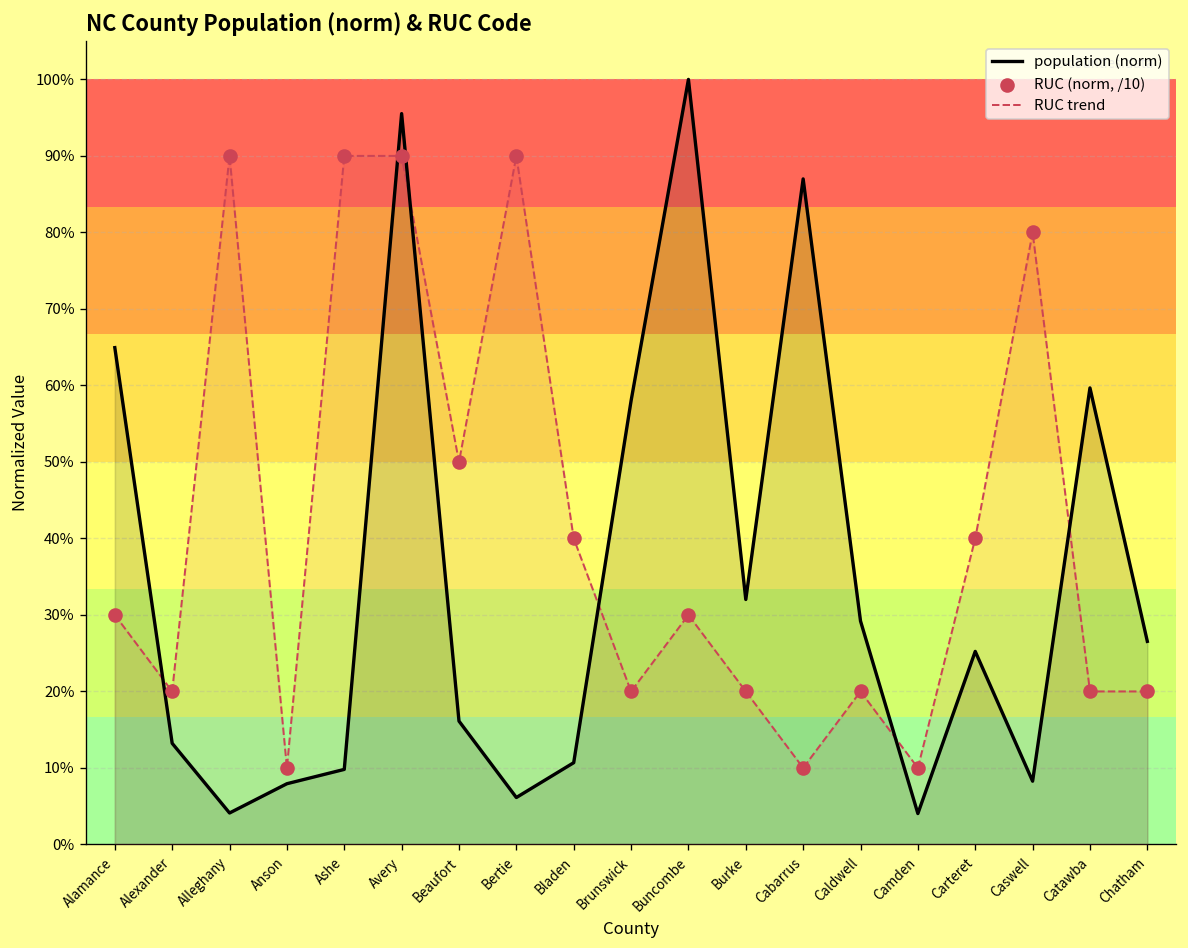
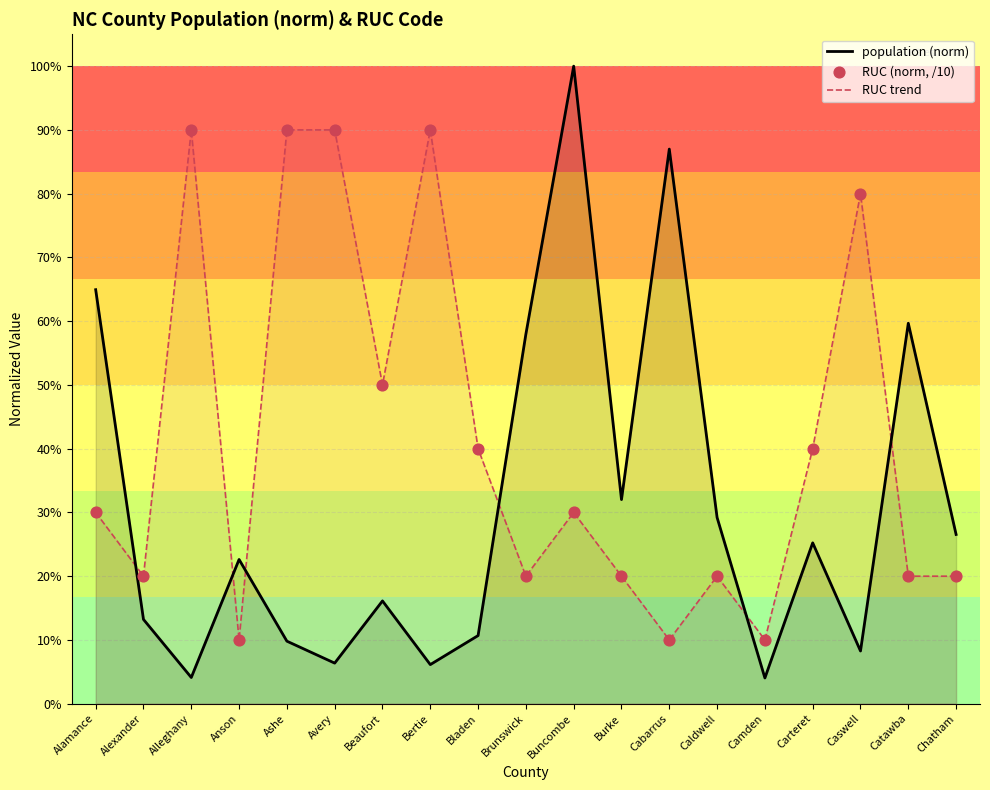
  {
    "population (norm)": {
      "Alamance": "65%",
      "Alexander": "13%",
      "Alleghany": "4%",
-     "Anson": "8%",
+     "Anson": "23%",
      "Ashe": "10%",
-     "Avery": "96%",
+     "Avery": "6%",
      "Beaufort": "16%",
      "Bertie": "6%",
      "Bladen": "11%",
      "Brunswick": "58%",
      "Buncombe": "100%",
      "Burke": "32%",
      "Cabarrus": "87%",
      "Caldwell": "29%",
      "Camden": "4%",
      "Carteret": "25%",
      "Caswell": "8%",
      "Catawba": "60%",
      "Chatham": "27%"
    },
    "RUC (norm, /10)": {
      "Alamance": "30%",
      "Alexander": "20%",
      "Alleghany": "90%",
      "Anson": "10%",
      "Ashe": "90%",
      "Avery": "90%",
      "Beaufort": "50%",
      "Bertie": "90%",
      "Bladen": "40%",
      "Brunswick": "20%",
      "Buncombe": "30%",
      "Burke": "20%",
      "Cabarrus": "10%",
      "Caldwell": "20%",
      "Camden": "10%",
      "Carteret": "40%",
      "Caswell": "80%",
      "Catawba": "20%",
      "Chatham": "20%"
    }
  }
